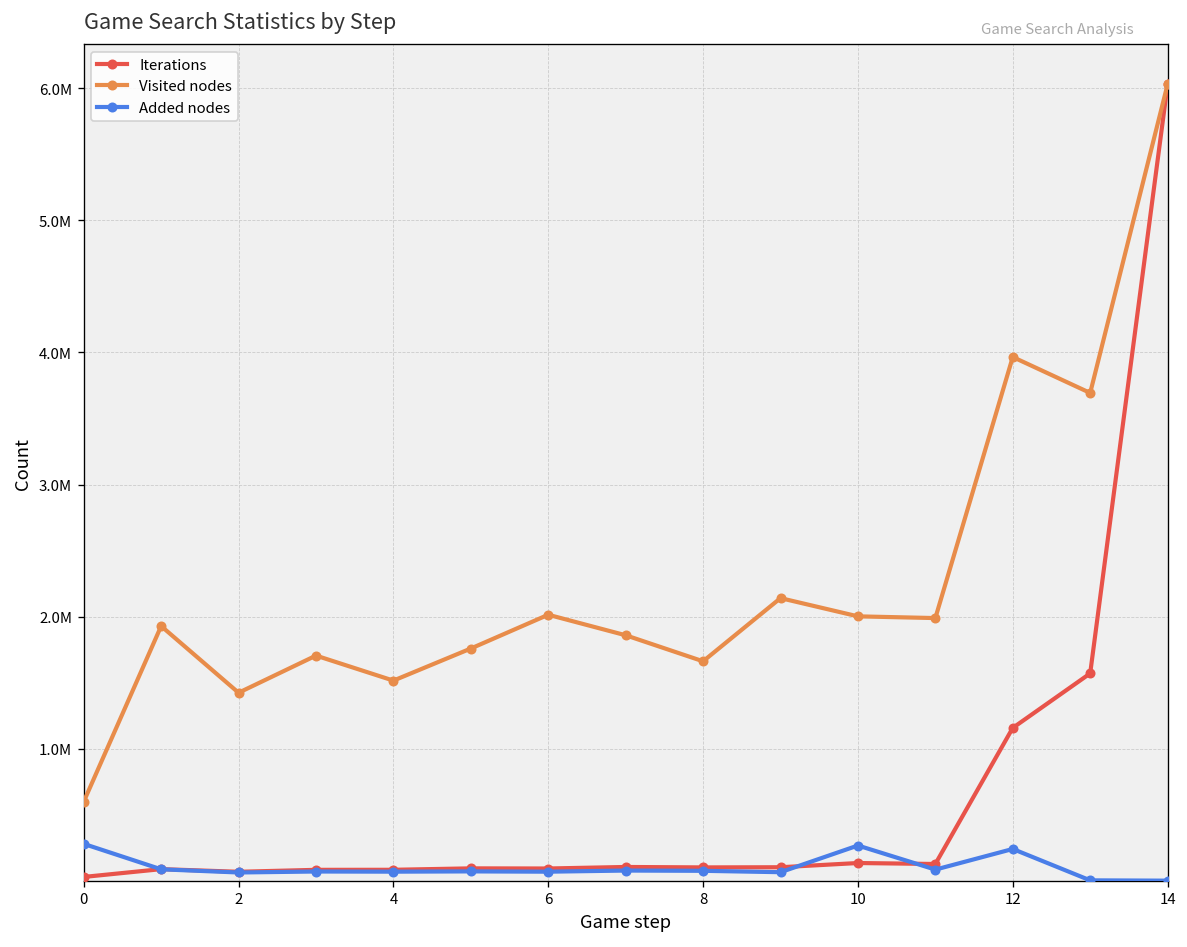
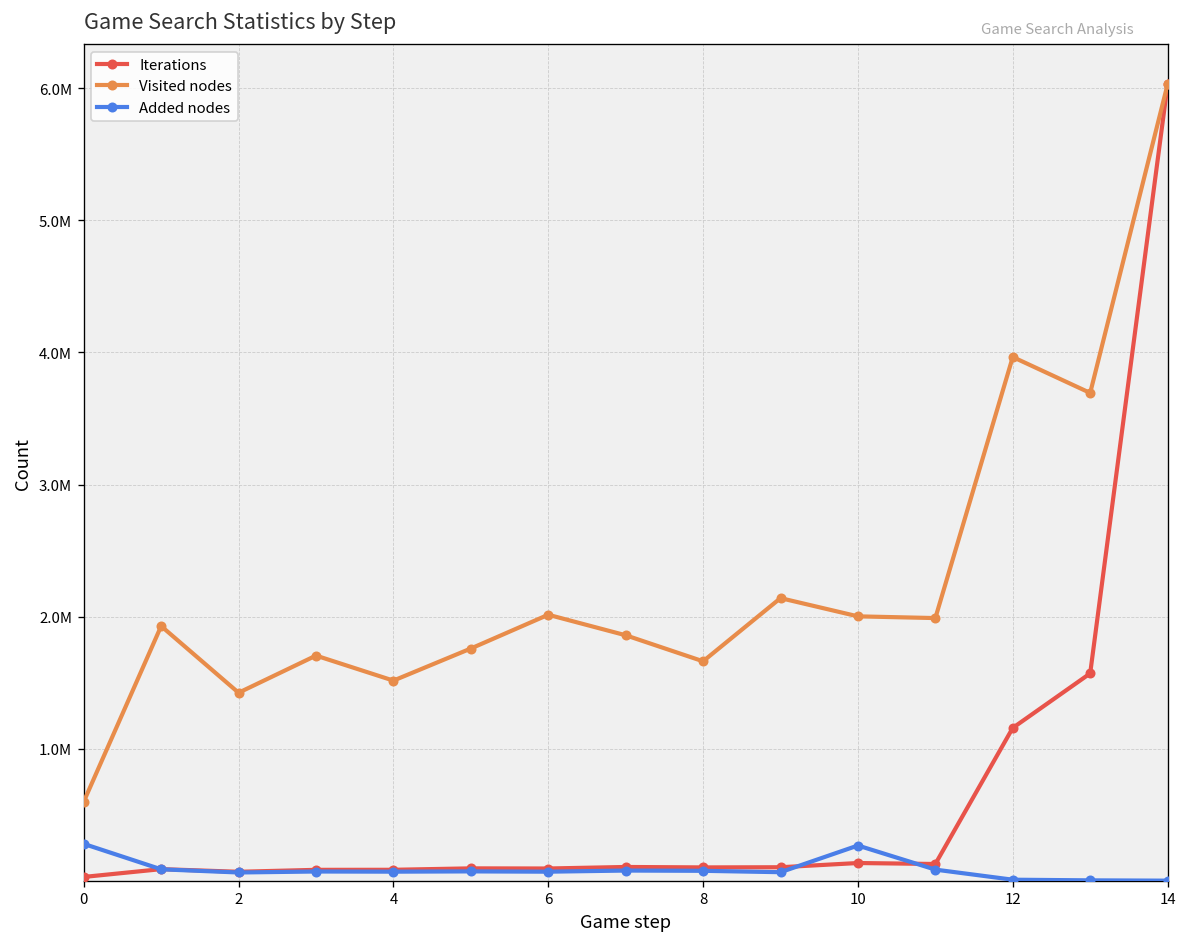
  {
    "Added nodes": {
      "0": 280000,
      "6": 70000,
      "8": 70000,
      "10": 270000,
-     "12": 240000,
+     "12": 10000,
      "14": 0
    }
  }
